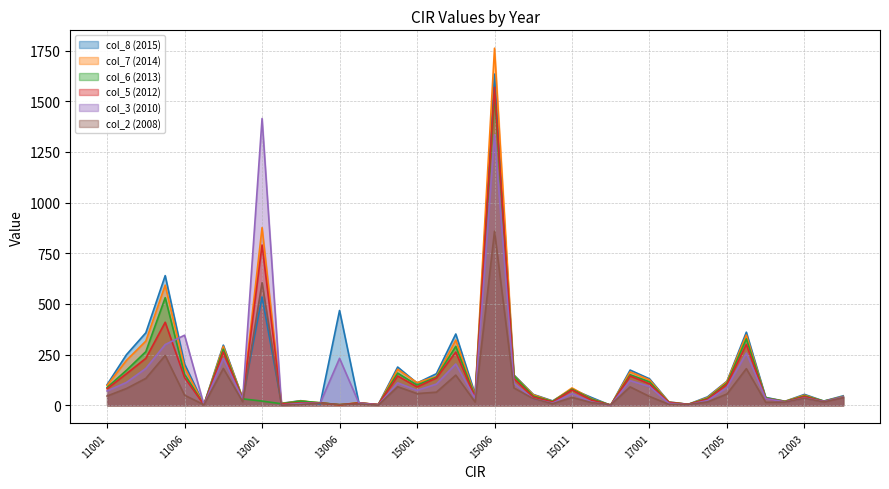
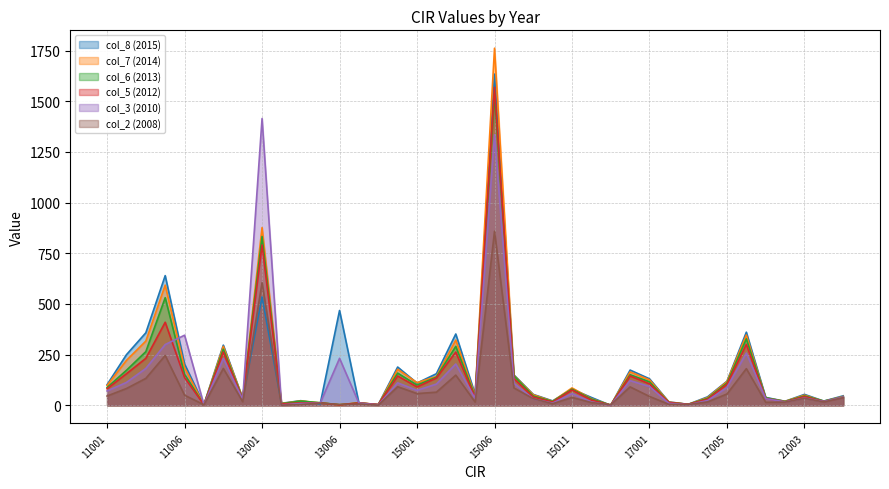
  {
    "col_8 (2015)": {
      "11006": 200,
      "13001": 540,
      "13006": 470,
      "15006": 1630
    },
    "col_6 (2013)": {
      "11006": 150,
-     "13001": 20,
+     "13001": 830,
      "15006": 1540
    },
    "col_3 (2010)": {
      "11006": 350,
      "13001": 1420,
      "13006": 230,
      "15001": 70,
      "15006": 1340,
      "15011": 60,
      "17001": 90,
      "17005": 90
    }
  }
